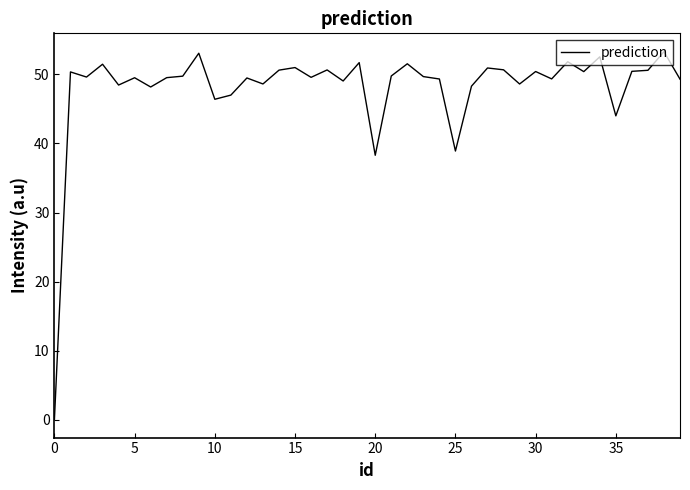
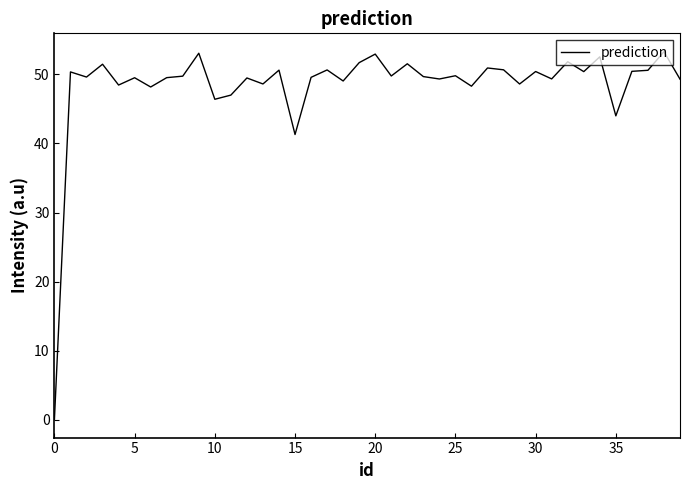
  {
    "0": 0,
    "5": 50,
    "10": 46,
-   "15": 51,
-   "20": 38,
-   "25": 39,
+   "15": 41,
+   "20": 53,
+   "25": 50,
    "30": 50,
    "35": 44
  }
